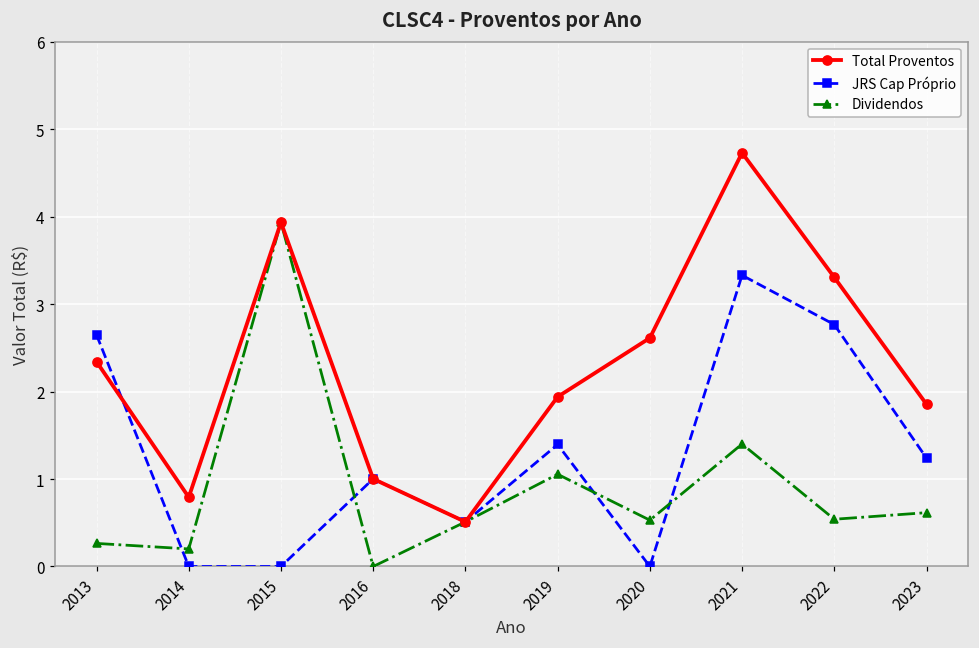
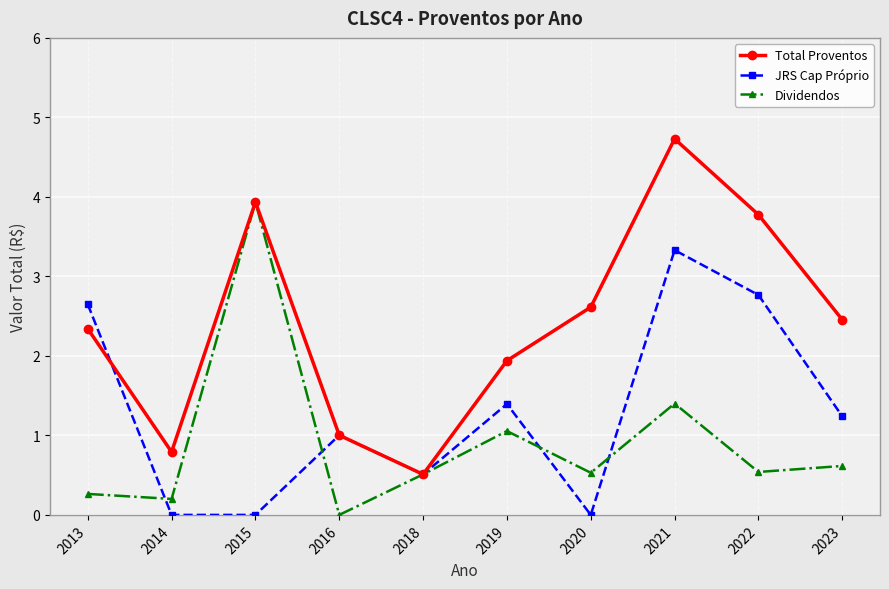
  {
    "Total Proventos": {
      "2013": 2.3,
      "2014": 0.8,
      "2019": 1.9,
      "2020": 2.6,
      "2021": 4.7,
-     "2022": 3.3,
-     "2023": 1.9
+     "2022": 3.8,
+     "2023": 2.5
    },
    "JRS Cap Próprio": {
      "2013": 2.6,
      "2014": 0.0,
      "2015": 0.0,
      "2019": 1.4,
      "2020": 0.0,
      "2021": 3.3,
      "2022": 2.8,
      "2023": 1.2
    },
    "Dividendos": {
      "2013": 0.3,
      "2014": 0.2,
      "2016": 0.0,
      "2019": 1.1,
      "2020": 0.5,
      "2021": 1.4,
      "2022": 0.5,
      "2023": 0.6
    }
  }
